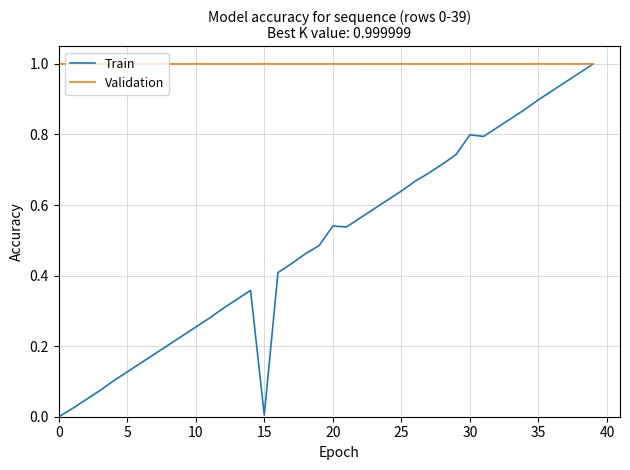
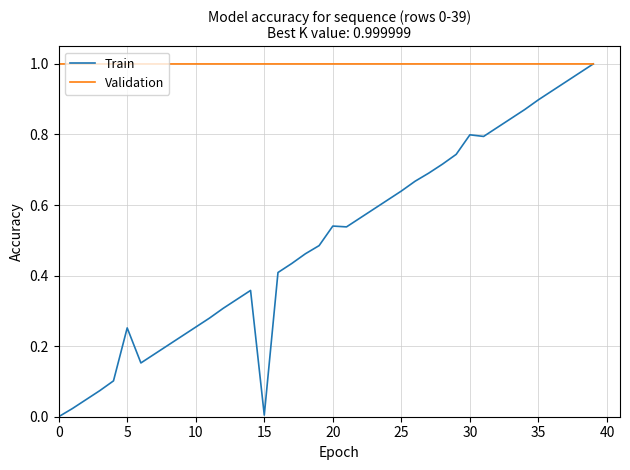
  {
    "Train": {
      "0": 0.00,
-     "5": 0.13,
+     "5": 0.25,
      "10": 0.25,
      "15": 0.00,
      "20": 0.54,
      "25": 0.64,
      "30": 0.80,
      "35": 0.90
    },
    "Validation": {
      "0": 1.00,
      "10": 1.00,
      "15": 1.00,
      "20": 1.00,
      "25": 1.00,
      "30": 1.00,
      "35": 1.00
    }
  }
